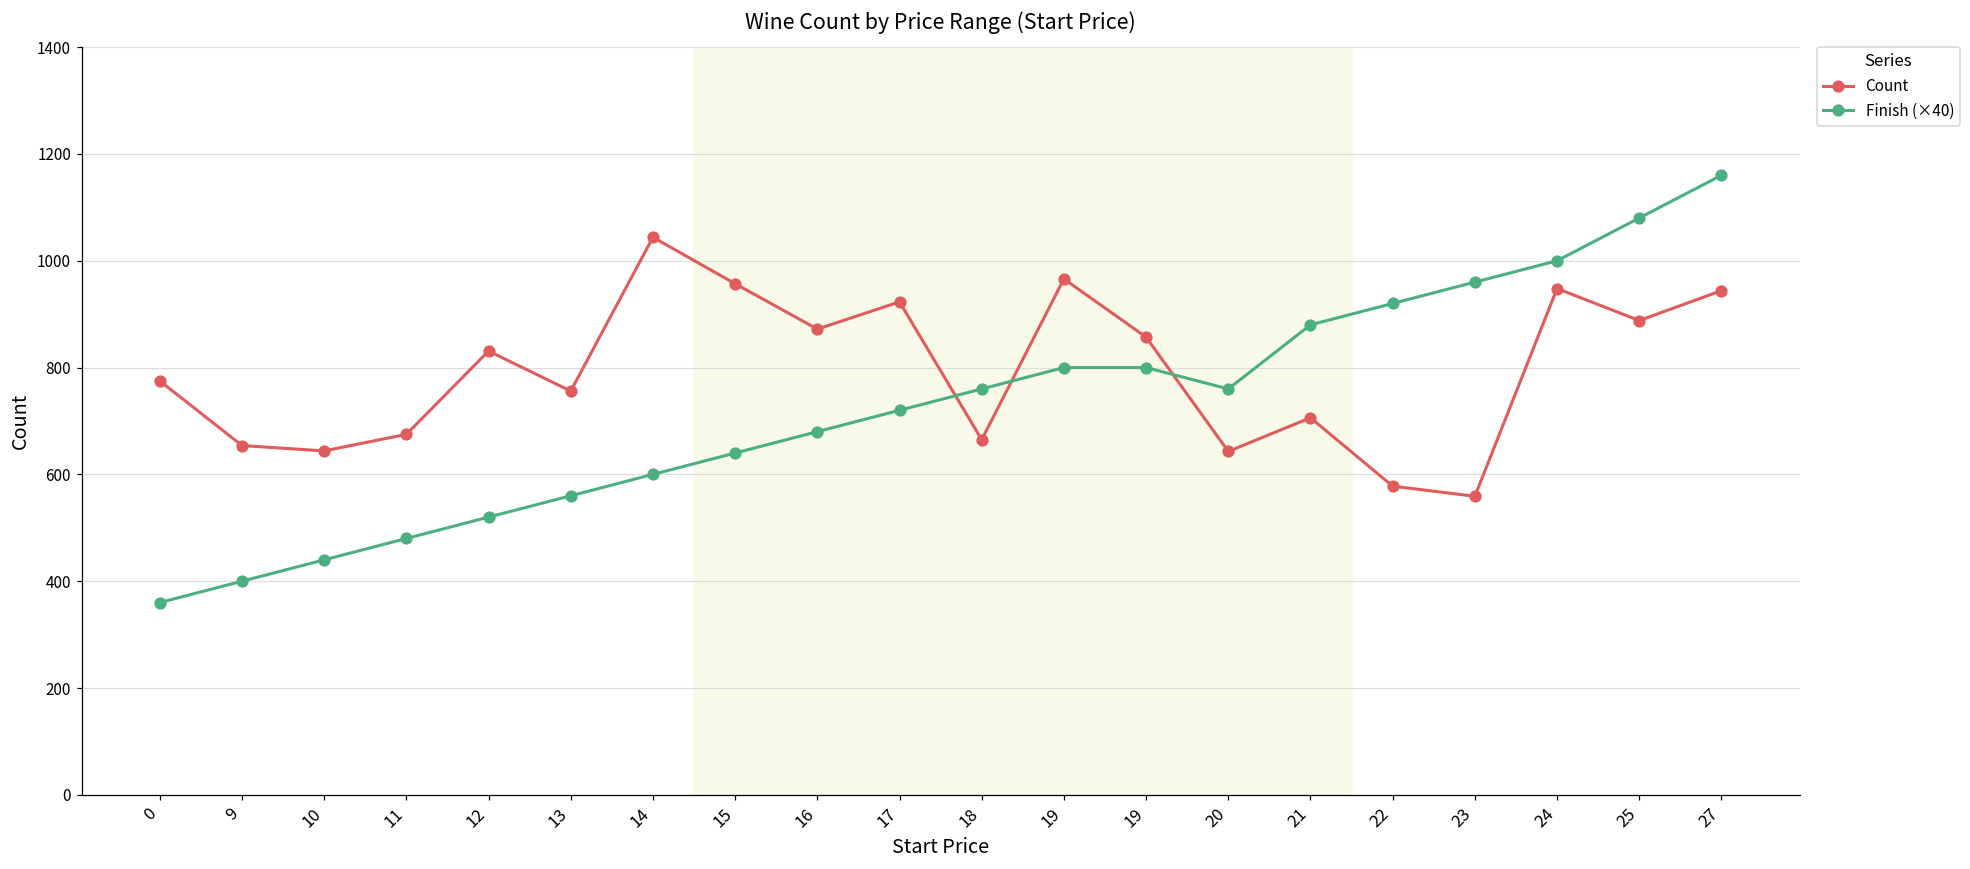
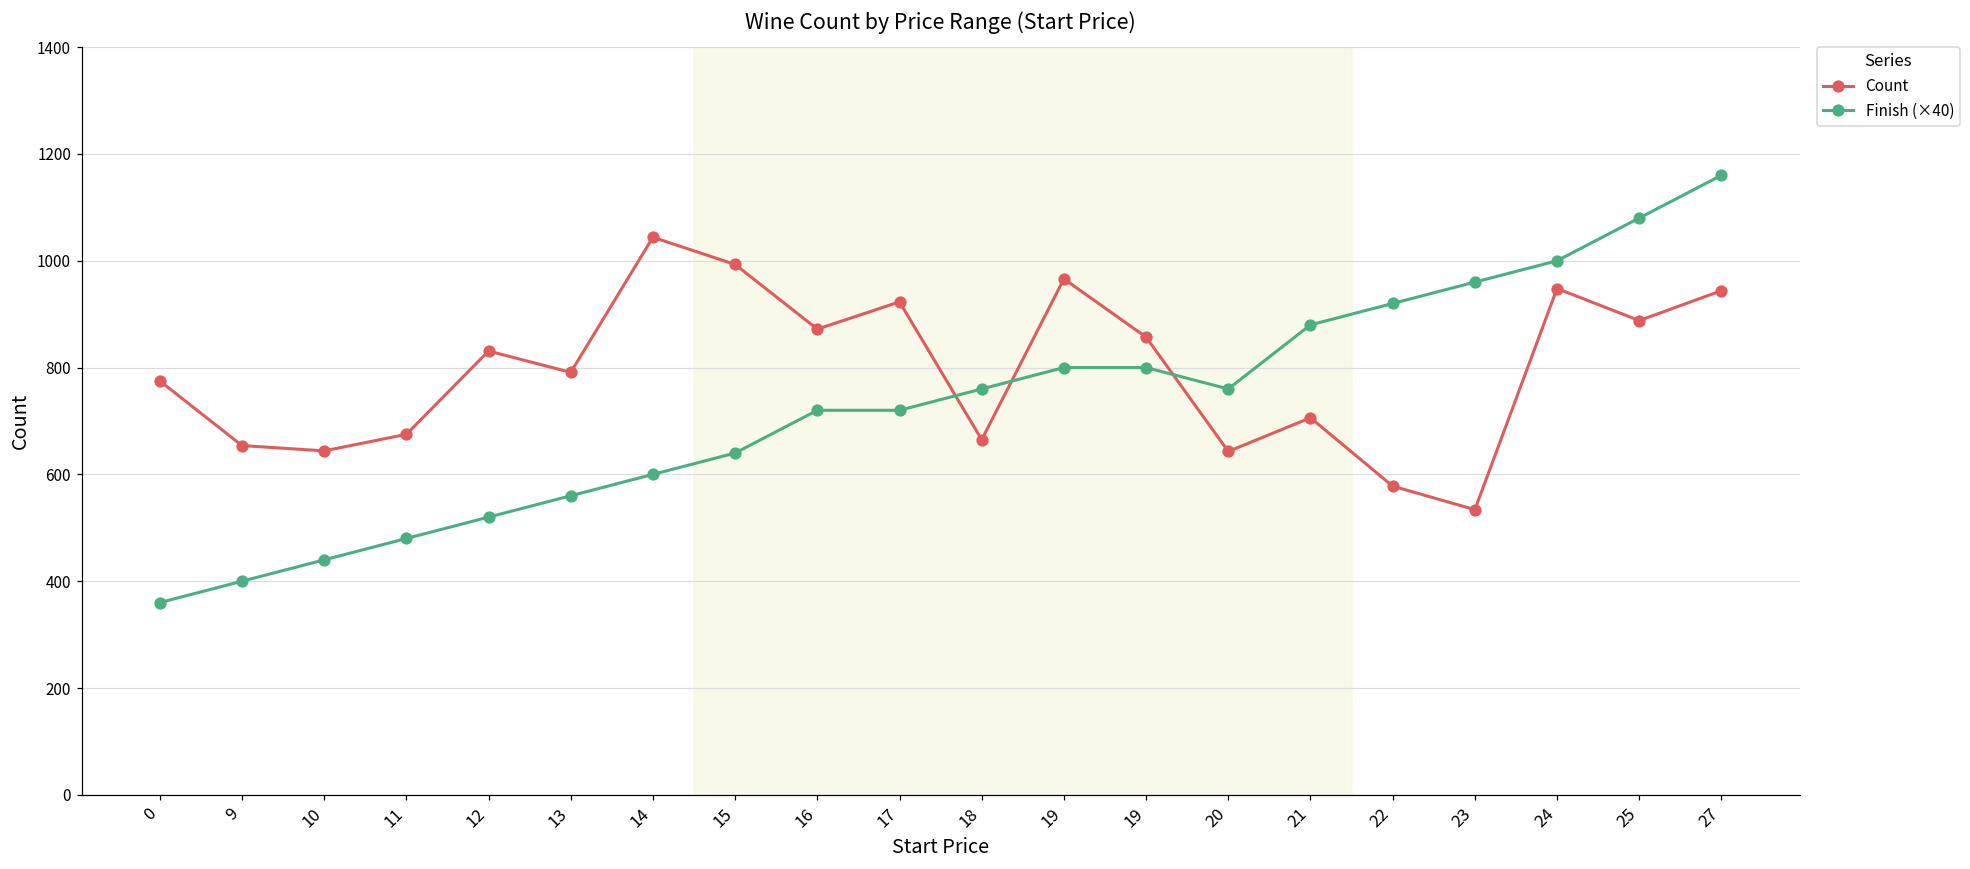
  {
    "Count": {
      "0": 780,
      "9": 650,
      "10": 640,
      "11": 680,
      "12": 830,
-     "13": 760,
+     "13": 790,
      "14": 1040,
-     "15": 960,
+     "15": 990,
      "16": 870,
      "17": 920,
      "18": 670,
      "20": 640,
      "21": 710,
      "22": 580,
-     "23": 560,
+     "23": 530,
      "24": 950,
      "25": 890,
      "27": 940
    },
    "Finish (×40)": {
      "0": 360,
      "9": 400,
      "10": 440,
      "11": 480,
      "12": 520,
      "13": 560,
      "14": 600,
      "15": 640,
-     "16": 680,
+     "16": 720,
      "17": 720,
      "18": 760,
      "20": 760,
      "21": 880,
      "22": 920,
      "23": 960,
      "24": 1000,
      "25": 1080,
      "27": 1160
    }
  }
